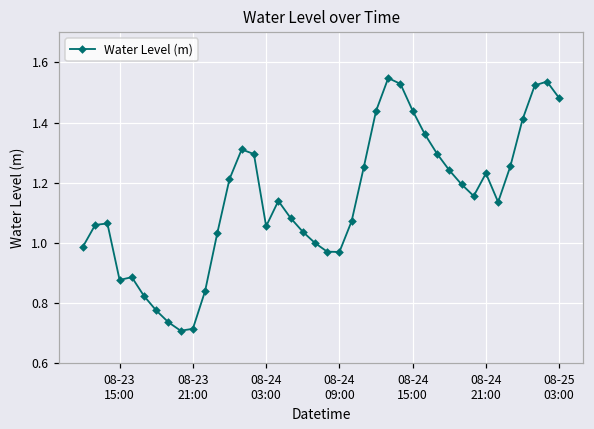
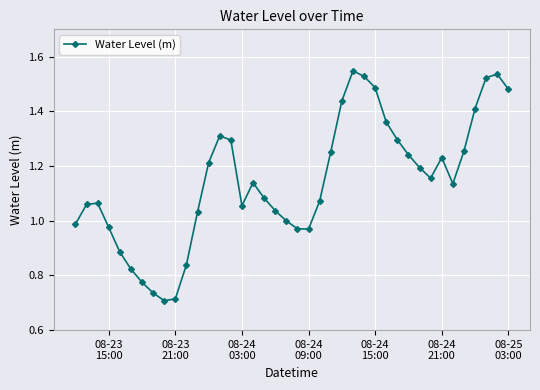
  {
-   "08-23 15:00": 0.88,
+   "08-23 15:00": 0.98,
    "08-23 21:00": 0.71,
    "08-24 03:00": 1.06,
    "08-24 09:00": 0.97,
-   "08-24 15:00": 1.44,
+   "08-24 15:00": 1.49,
    "08-24 21:00": 1.23,
    "08-25 03:00": 1.48
  }
